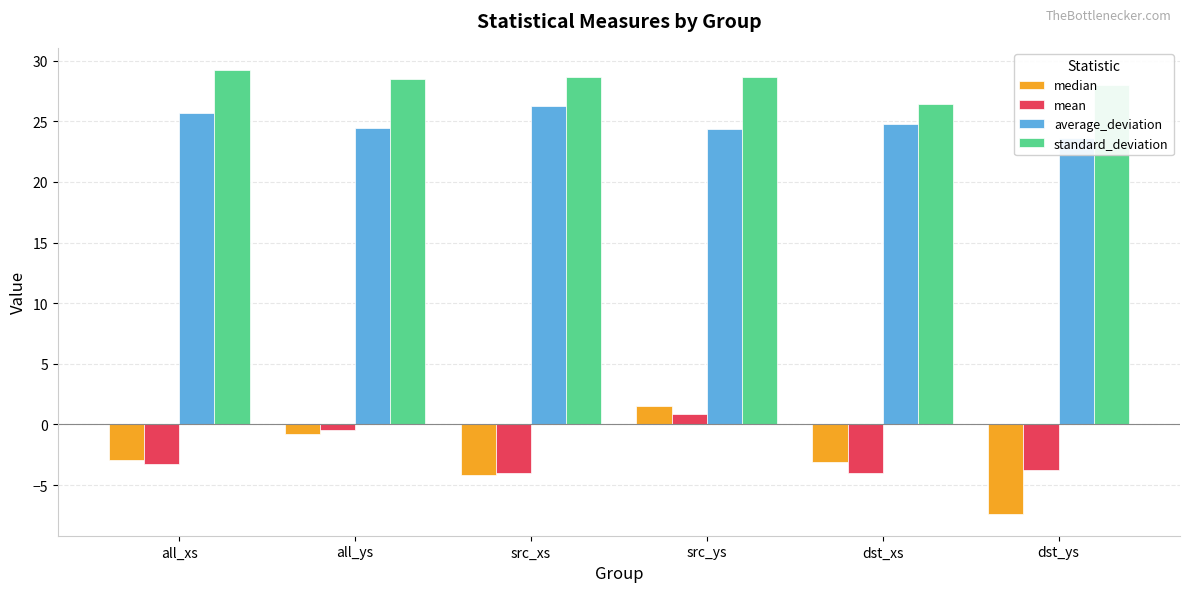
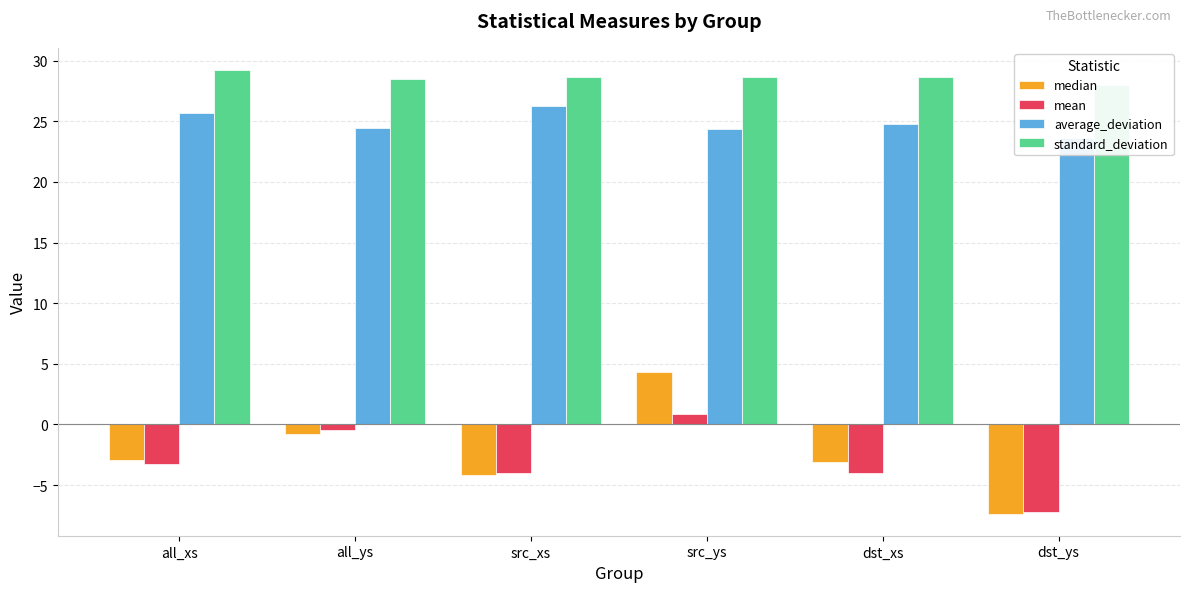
  {
    "median": {
      "all_xs": -2.9,
      "all_ys": -0.8,
      "src_xs": -4.2,
-     "src_ys": 1.5,
+     "src_ys": 4.3,
      "dst_xs": -3.1,
      "dst_ys": -7.4
    },
    "mean": {
      "all_xs": -3.3,
      "all_ys": -0.4,
      "src_xs": -4.0,
      "src_ys": 0.9,
      "dst_xs": -4.0,
-     "dst_ys": -3.8
+     "dst_ys": -7.2
    },
    "average_deviation": {
      "all_xs": 25.6,
      "all_ys": 24.4,
      "src_xs": 26.3,
      "src_ys": 24.3,
      "dst_xs": 24.8
    },
    "standard_deviation": {
      "all_xs": 29.2,
      "all_ys": 28.5,
      "src_xs": 28.6,
      "src_ys": 28.7,
-     "dst_xs": 26.4
+     "dst_xs": 28.6
    }
  }
